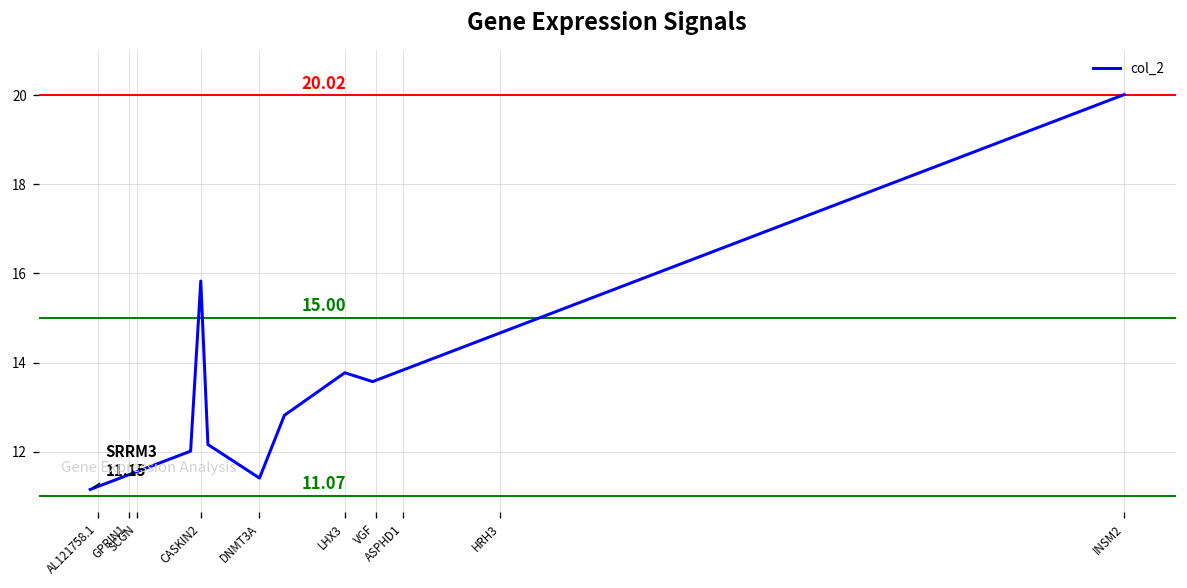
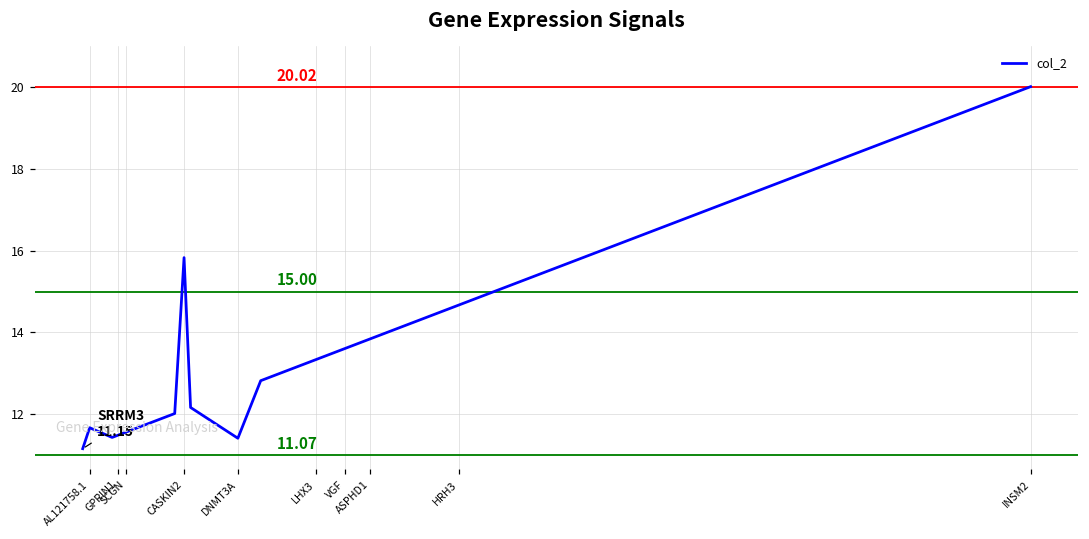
  {
-   "AL121758.1": 11.2,
+   "AL121758.1": 11.7,
    "CASKIN2": 15.8,
    "DNMT3A": 11.4,
-   "LHX3": 13.8,
+   "LHX3": 13.3,
    "VGF": 13.6,
    "ASPHD1": 13.8,
    "HRH3": 14.7,
    "INSM2": 20.0
  }
